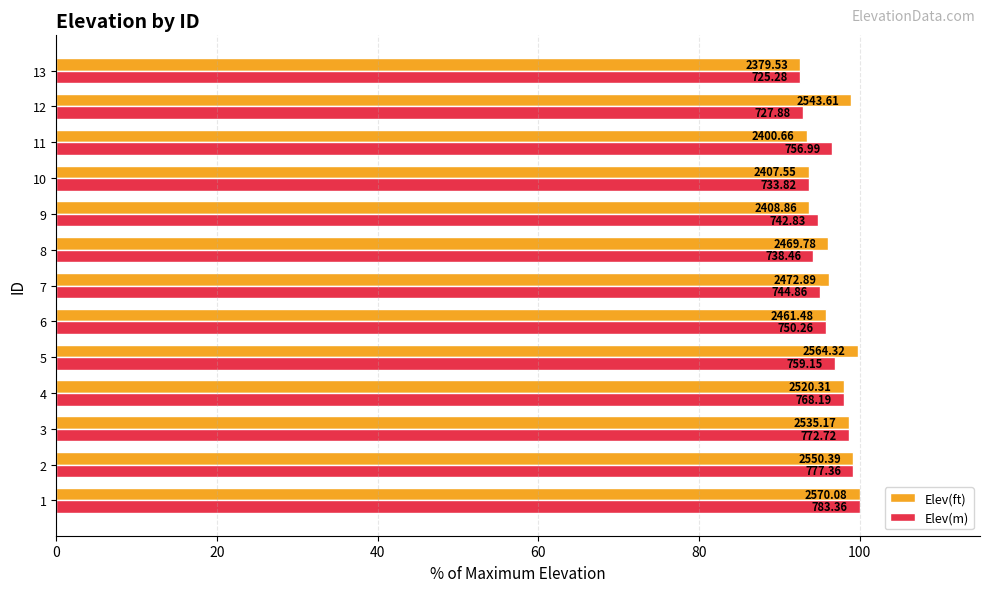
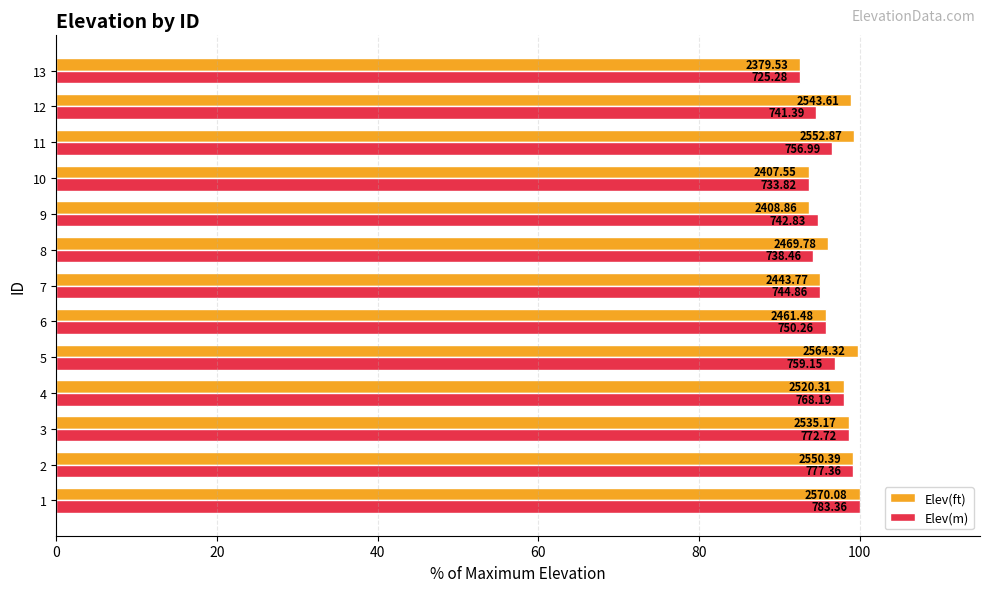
  {
    "Elev(ft)": {
-     "11": 2400.66,
-     "7": 2472.89
+     "11": 2552.87,
+     "7": 2443.77
    },
    "Elev(m)": {
-     "12": 727.88
+     "12": 741.39
    }
  }
